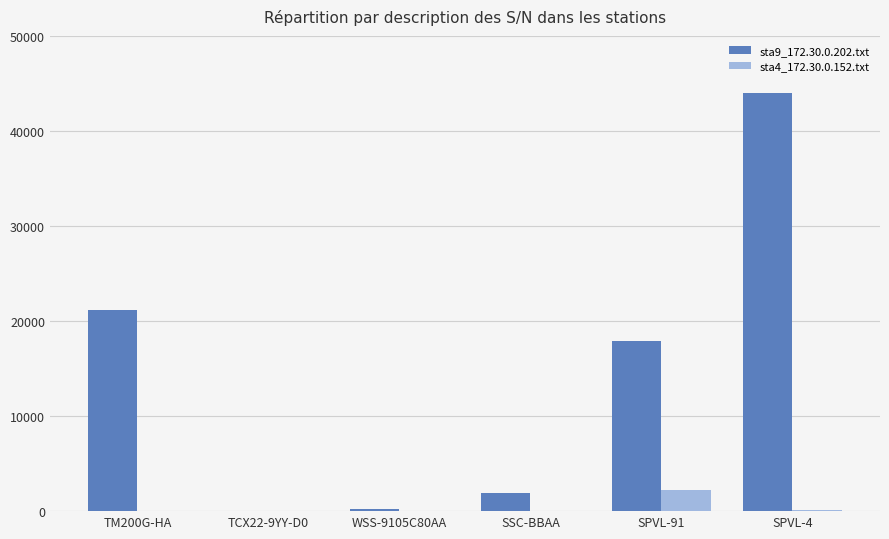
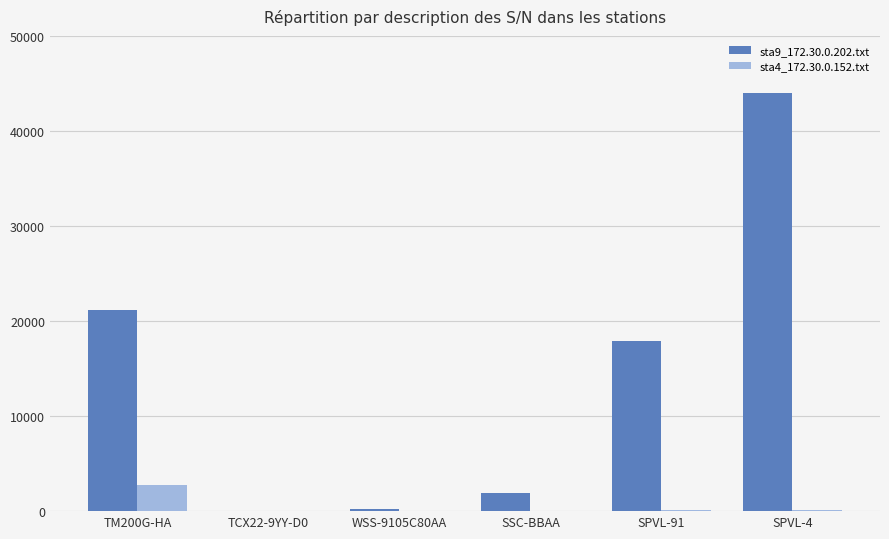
  {
    "sta9_172.30.0.202.txt": {
      "TM200G-HA": 21000,
      "WSS-9105C80AA": 0,
      "SSC-BBAA": 2000,
      "SPVL-91": 18000,
      "SPVL-4": 44000
    },
    "sta4_172.30.0.152.txt": {
-     "TM200G-HA": 0,
-     "SPVL-91": 2000
+     "TM200G-HA": 3000,
+     "SPVL-91": 0
    }
  }
